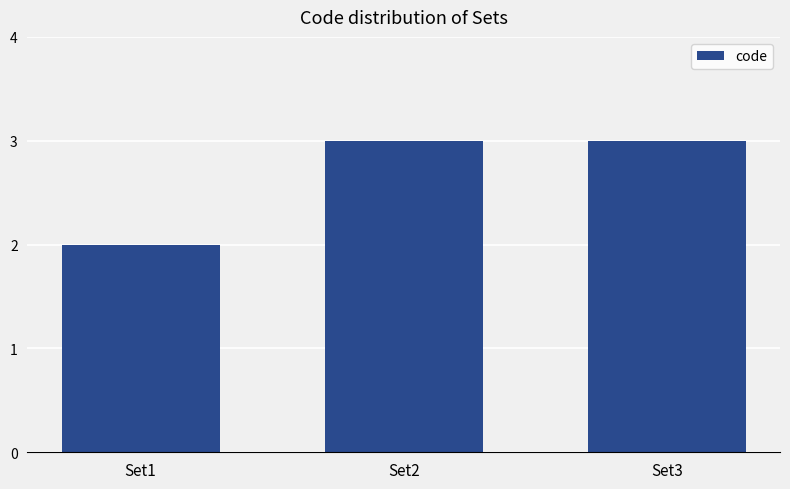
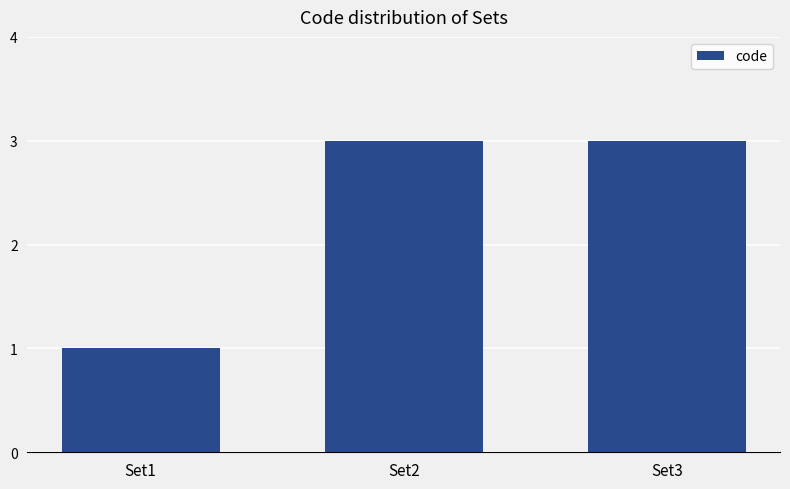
  {
-   "Set1": 2,
+   "Set1": 1,
    "Set2": 3,
    "Set3": 3
  }
